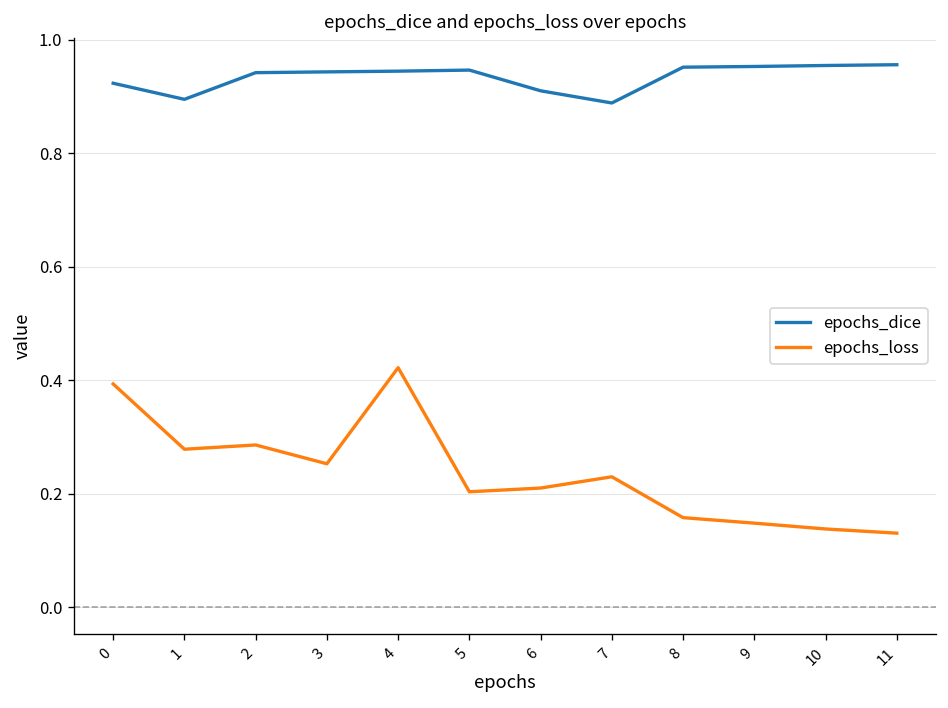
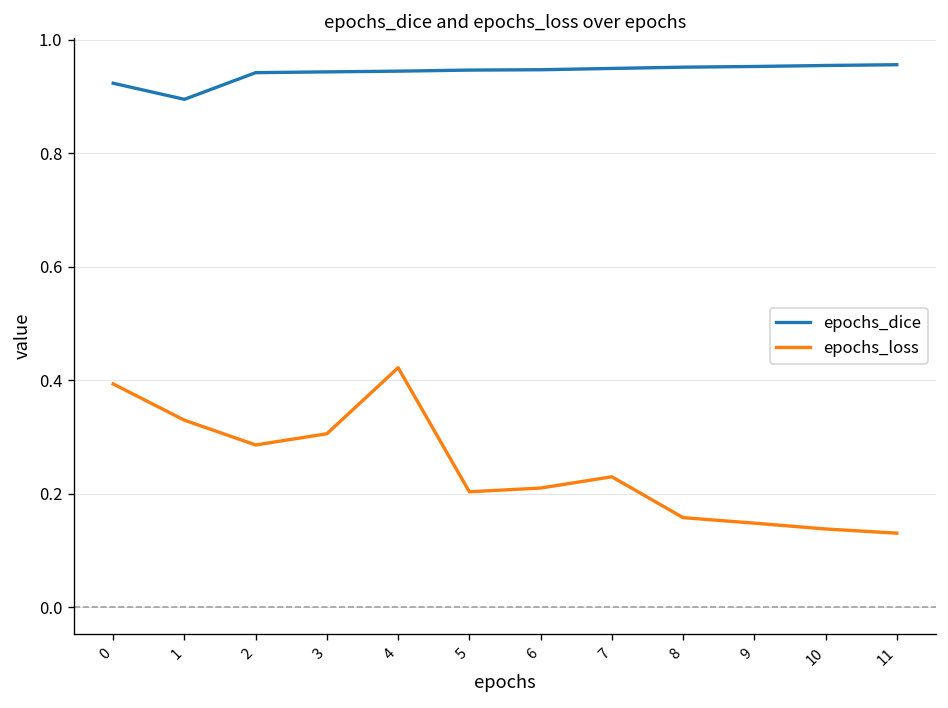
  {
    "epochs_dice": {
      "0": 0.92,
      "1": 0.90,
      "2": 0.94,
      "3": 0.94,
      "4": 0.94,
      "5": 0.95,
-     "6": 0.91,
-     "7": 0.89,
+     "6": 0.95,
+     "7": 0.95,
      "8": 0.95,
      "9": 0.95,
      "10": 0.95,
      "11": 0.96
    },
    "epochs_loss": {
      "0": 0.39,
-     "1": 0.28,
+     "1": 0.33,
      "2": 0.29,
-     "3": 0.25,
+     "3": 0.31,
      "4": 0.42,
      "5": 0.20,
      "6": 0.21,
      "7": 0.23,
      "8": 0.16,
      "9": 0.15,
      "10": 0.14,
      "11": 0.13
    }
  }
